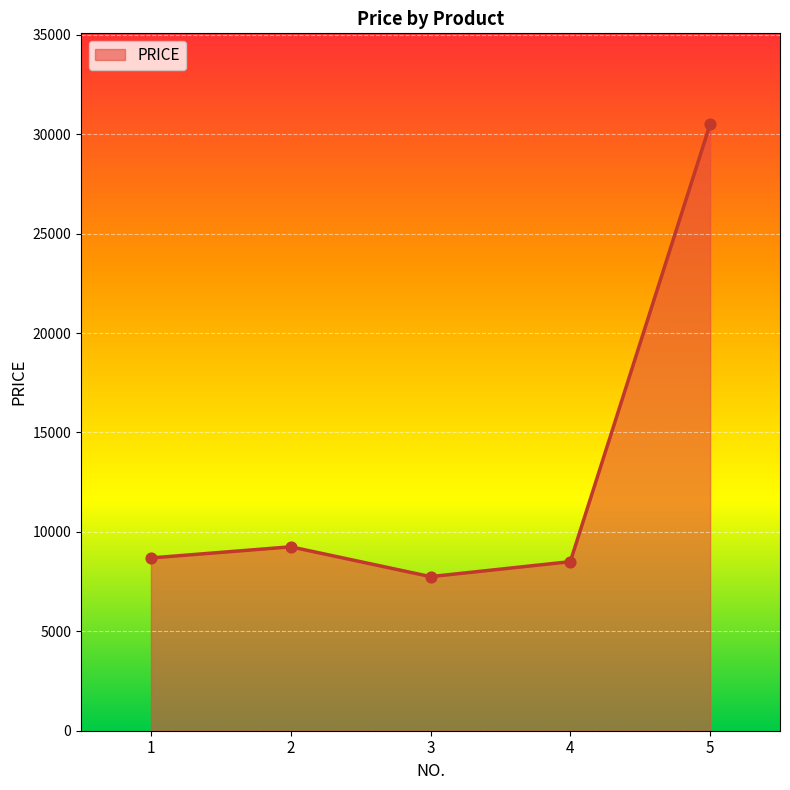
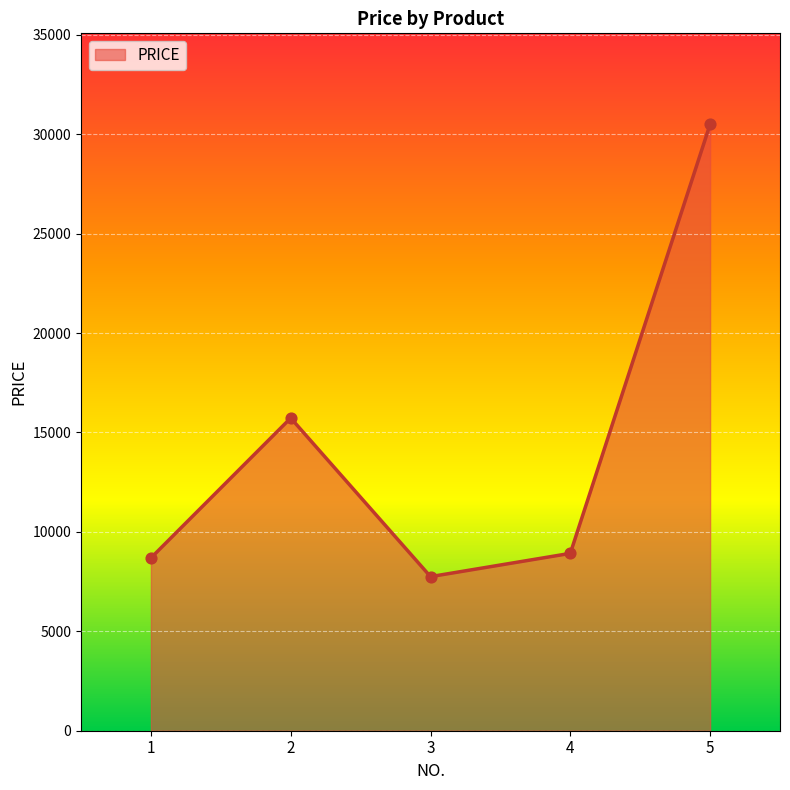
  {
    "1": 8700,
-   "2": 9300,
+   "2": 15700,
    "3": 7800,
-   "4": 8500,
+   "4": 8900,
    "5": 30500
  }
